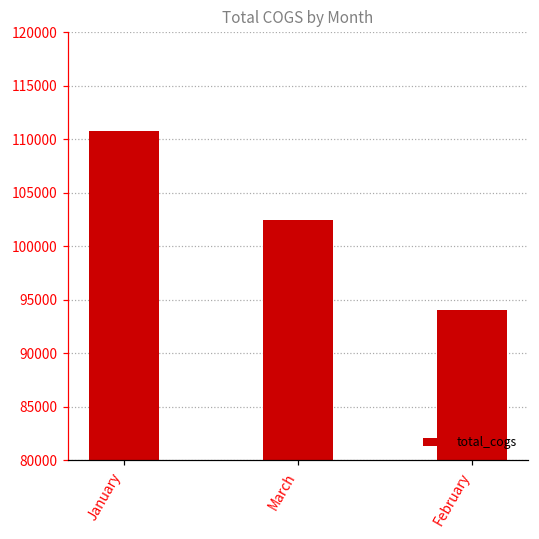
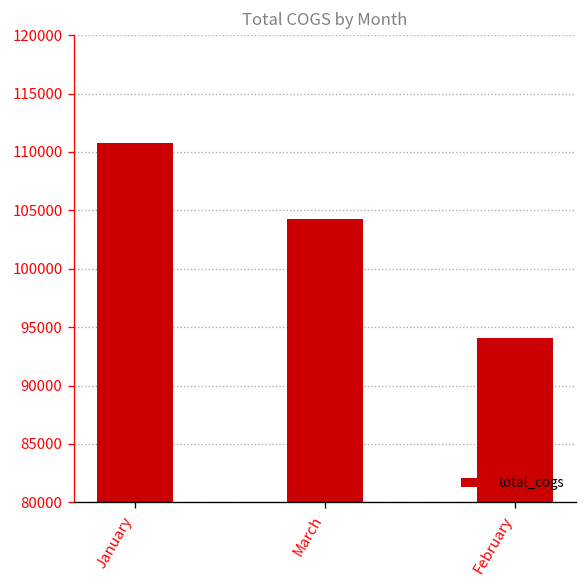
  {
    "January": 111000,
-   "March": 102000,
+   "March": 104000,
    "February": 94000
  }
